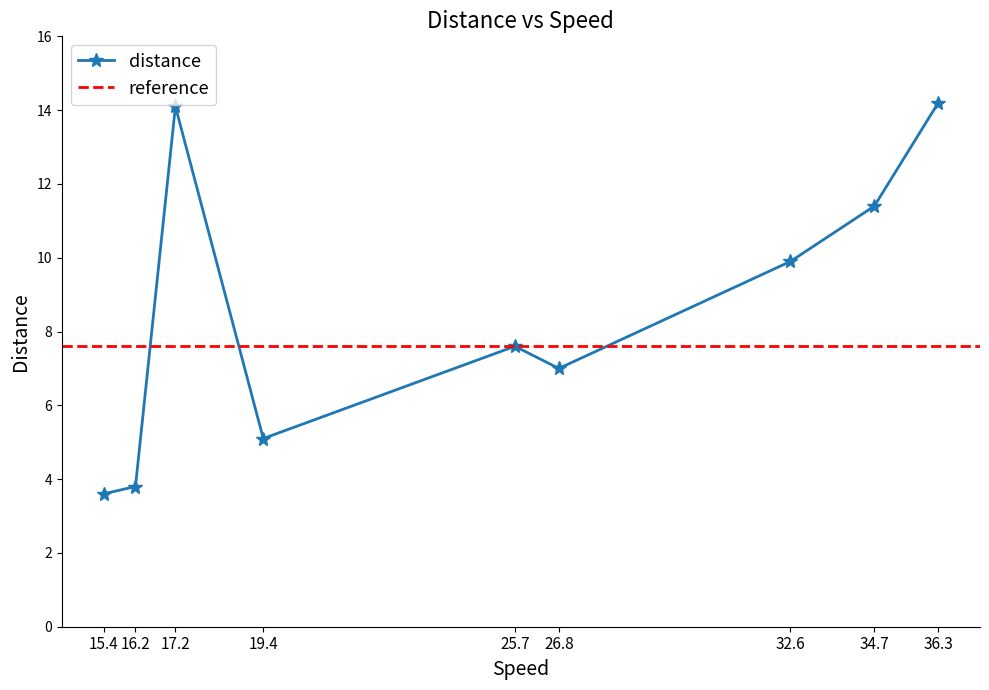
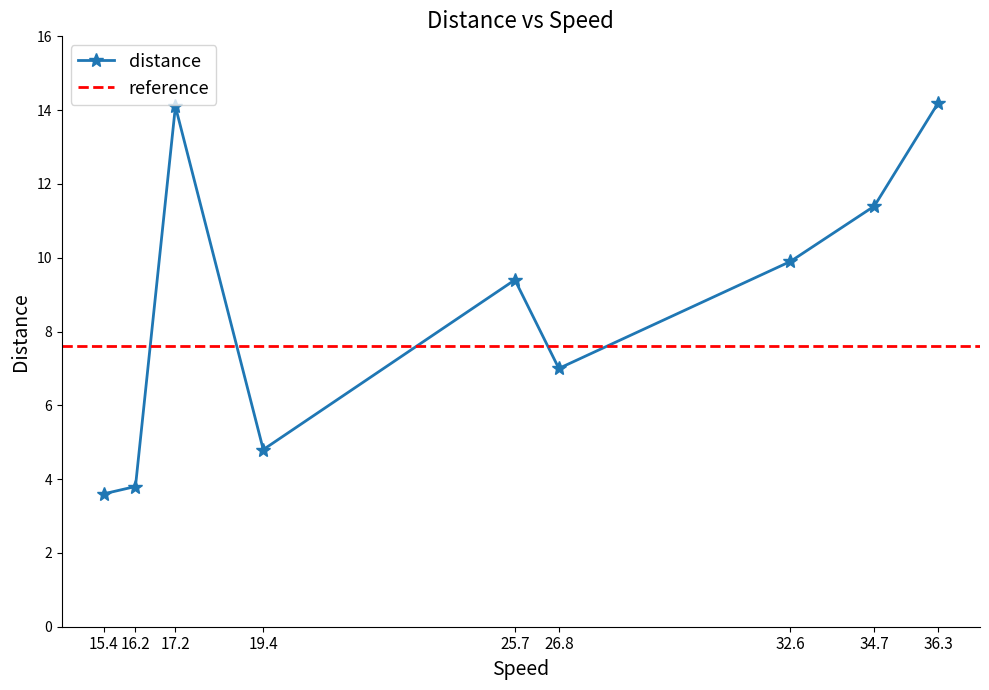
  {
    "15.4": 3.6,
    "16.2": 3.8,
    "17.2": 14.1,
-   "19.4": 5.1,
-   "25.7": 7.6,
+   "19.4": 4.8,
+   "25.7": 9.4,
    "26.8": 7.0,
    "32.6": 9.9,
    "34.7": 11.4,
    "36.3": 14.2
  }
